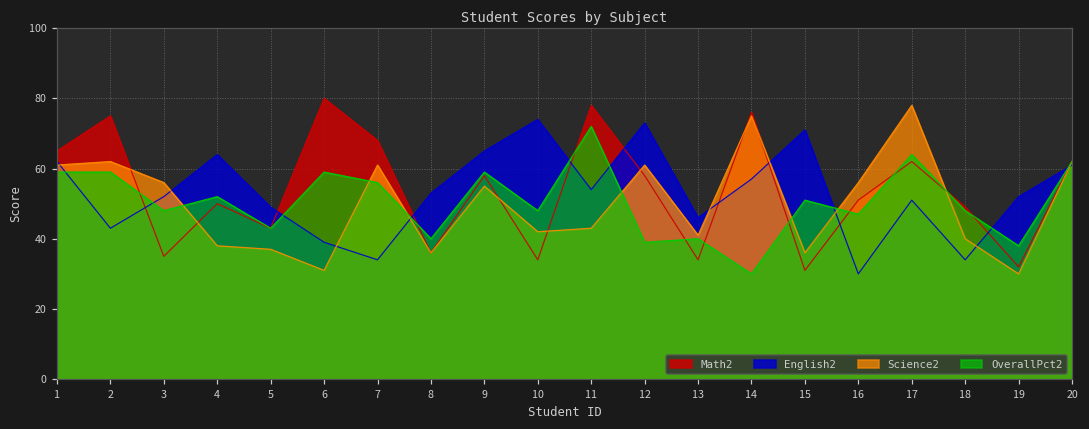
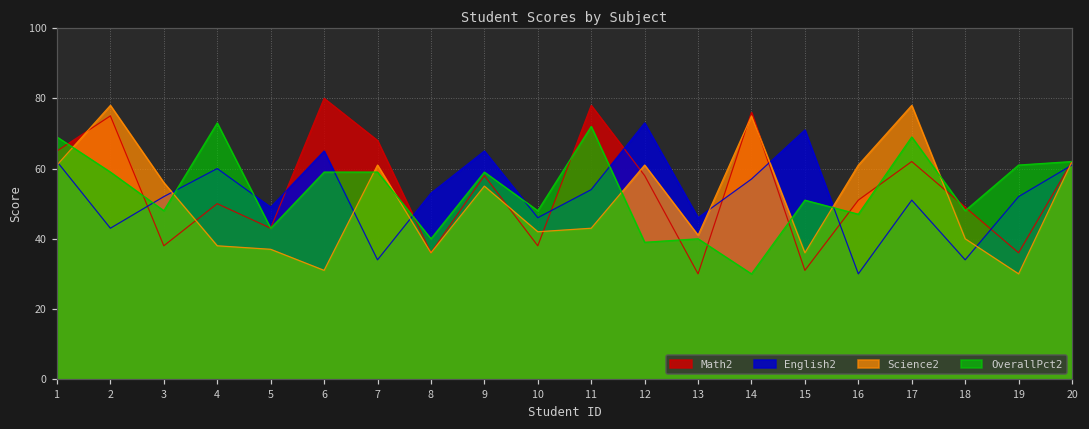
  {
    "Math2": {
      "1": 65,
      "2": 75,
-     "3": 35,
+     "3": 38,
      "4": 50,
      "6": 80,
      "7": 68,
      "9": 58,
-     "10": 34,
+     "10": 38,
      "11": 78,
      "12": 58,
-     "13": 34,
+     "13": 30,
      "14": 76,
      "15": 31,
      "16": 51,
      "17": 62,
      "18": 49,
-     "19": 32
+     "19": 36
    },
    "English2": {
      "1": 62,
      "2": 43,
      "3": 52,
-     "4": 64,
+     "4": 60,
      "5": 49,
-     "6": 39,
+     "6": 65,
      "7": 34,
      "8": 53,
      "9": 65,
-     "10": 74,
+     "10": 46,
      "11": 54,
      "12": 73,
      "13": 46,
      "14": 57,
      "15": 71,
      "16": 30,
      "17": 51,
      "18": 34,
      "19": 52,
      "20": 61
    },
    "Science2": {
      "1": 61,
-     "2": 62,
+     "2": 78,
      "3": 56,
      "4": 38,
      "5": 37,
      "6": 31,
      "7": 61,
      "9": 55,
      "10": 42,
      "11": 43,
      "12": 61,
      "13": 41,
      "14": 75,
      "15": 36,
-     "16": 56,
+     "16": 61,
      "17": 78,
      "18": 40,
      "19": 30
    },
    "OverallPct2": {
-     "1": 59,
+     "1": 69,
      "2": 59,
      "3": 48,
-     "4": 52,
+     "4": 73,
      "6": 59,
-     "7": 56,
+     "7": 59,
      "8": 40,
      "9": 59,
      "10": 48,
      "11": 72,
      "12": 39,
      "13": 40,
      "14": 30,
      "15": 51,
      "16": 47,
-     "17": 64,
+     "17": 69,
      "18": 48,
-     "19": 38
+     "19": 61
    }
  }
